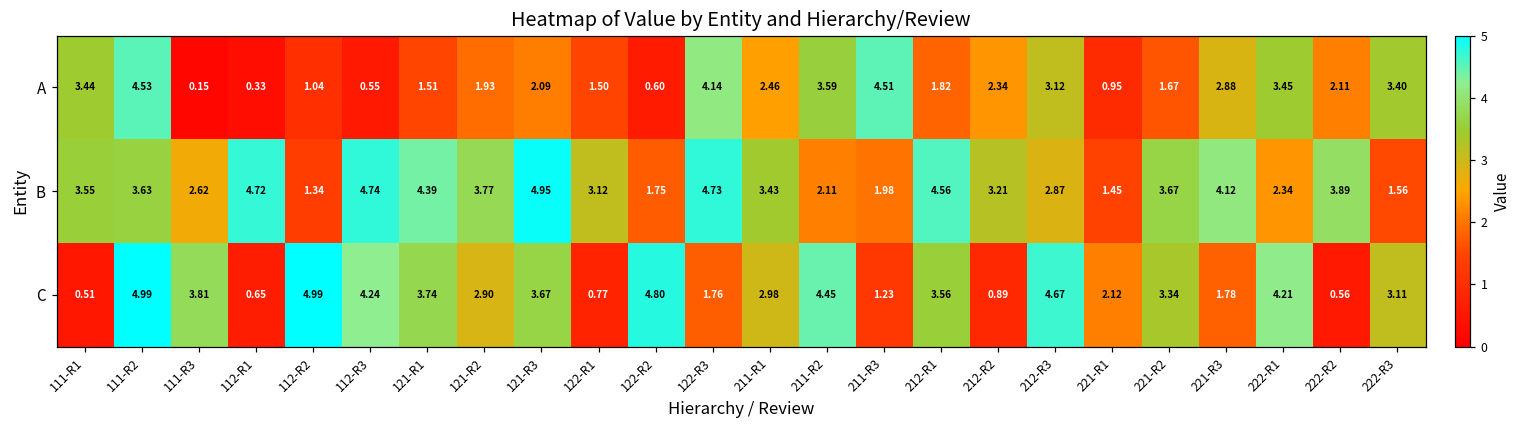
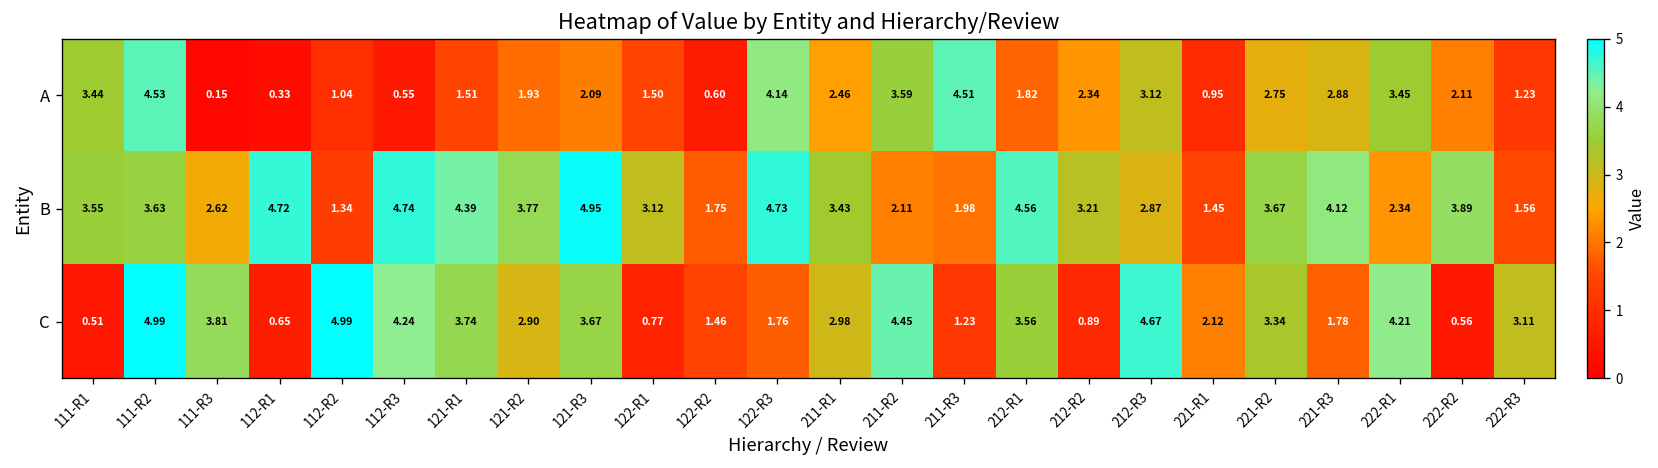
  {
    "A": {
      "111-R1": 3.44,
      "111-R2": 4.53,
      "111-R3": 0.15,
      "112-R1": 0.33,
      "112-R2": 1.04,
      "112-R3": 0.55,
      "121-R1": 1.51,
      "121-R2": 1.93,
      "121-R3": 2.09,
      "122-R1": 1.50,
      "122-R2": 0.60,
      "122-R3": 4.14,
      "211-R1": 2.46,
      "211-R2": 3.59,
      "211-R3": 4.51,
      "212-R1": 1.82,
      "212-R2": 2.34,
      "212-R3": 3.12,
      "221-R1": 0.95,
-     "221-R2": 1.67,
+     "221-R2": 2.75,
      "221-R3": 2.88,
      "222-R1": 3.45,
      "222-R2": 2.11,
-     "222-R3": 3.40
+     "222-R3": 1.23
    },
    "B": {
      "111-R1": 3.55,
      "111-R2": 3.63,
      "111-R3": 2.62,
      "112-R1": 4.72,
      "112-R2": 1.34,
      "112-R3": 4.74,
      "121-R1": 4.39,
      "121-R2": 3.77,
      "121-R3": 4.95,
      "122-R1": 3.12,
      "122-R2": 1.75,
      "122-R3": 4.73,
      "211-R1": 3.43,
      "211-R2": 2.11,
      "211-R3": 1.98,
      "212-R1": 4.56,
      "212-R2": 3.21,
      "212-R3": 2.87,
      "221-R1": 1.45,
      "221-R2": 3.67,
      "221-R3": 4.12,
      "222-R1": 2.34,
      "222-R2": 3.89,
      "222-R3": 1.56
    },
    "C": {
      "111-R1": 0.51,
      "111-R2": 4.99,
      "111-R3": 3.81,
      "112-R1": 0.65,
      "112-R2": 4.99,
      "112-R3": 4.24,
      "121-R1": 3.74,
      "121-R2": 2.90,
      "121-R3": 3.67,
      "122-R1": 0.77,
-     "122-R2": 4.80,
+     "122-R2": 1.46,
      "122-R3": 1.76,
      "211-R1": 2.98,
      "211-R2": 4.45,
      "211-R3": 1.23,
      "212-R1": 3.56,
      "212-R2": 0.89,
      "212-R3": 4.67,
      "221-R1": 2.12,
      "221-R2": 3.34,
      "221-R3": 1.78,
      "222-R1": 4.21,
      "222-R2": 0.56,
      "222-R3": 3.11
    }
  }
